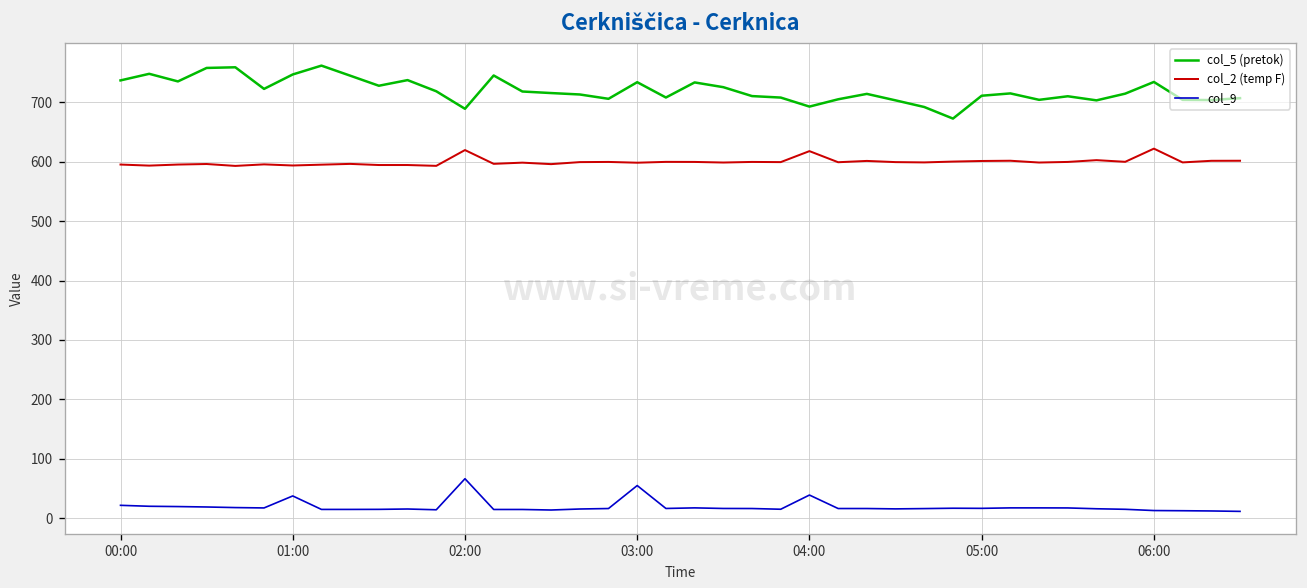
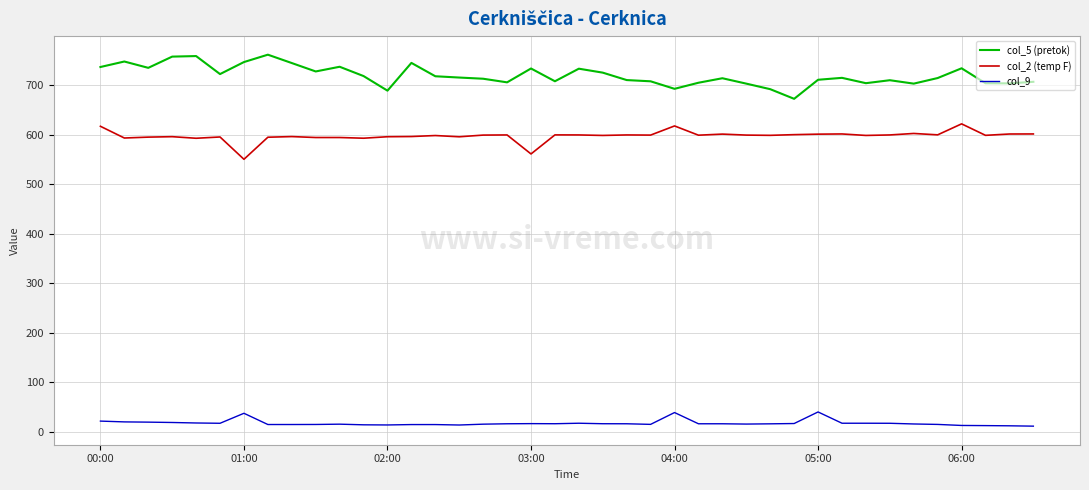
  {
    "col_5 (pretok)": {
      "00:00": 740,
      "01:00": 750,
      "02:00": 690,
      "03:00": 730,
      "04:00": 690,
      "05:00": 710,
      "06:00": 730
    },
    "col_2 (temp F)": {
-     "00:00": 600,
-     "01:00": 590,
-     "02:00": 620,
-     "03:00": 600,
+     "00:00": 620,
+     "01:00": 550,
+     "02:00": 600,
+     "03:00": 560,
      "04:00": 620,
      "05:00": 600,
      "06:00": 620
    },
    "col_9": {
      "00:00": 20,
      "01:00": 40,
-     "02:00": 70,
-     "03:00": 50,
+     "02:00": 10,
+     "03:00": 20,
      "04:00": 40,
-     "05:00": 20,
+     "05:00": 40,
      "06:00": 10
    }
  }
